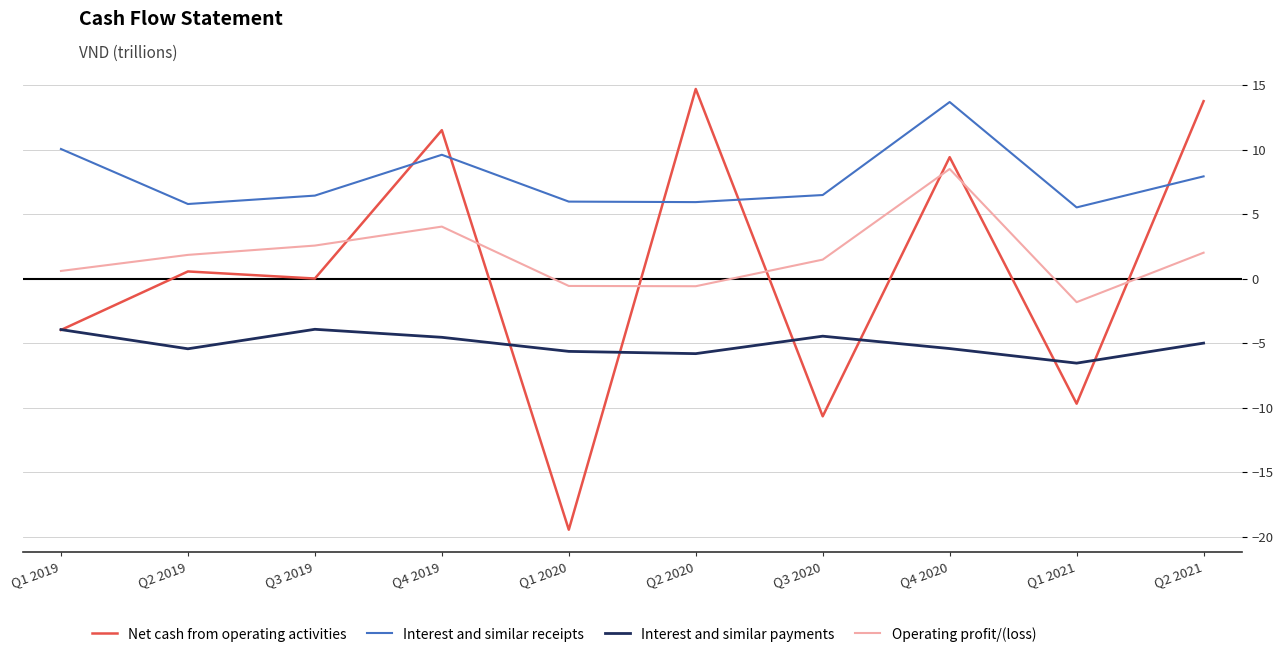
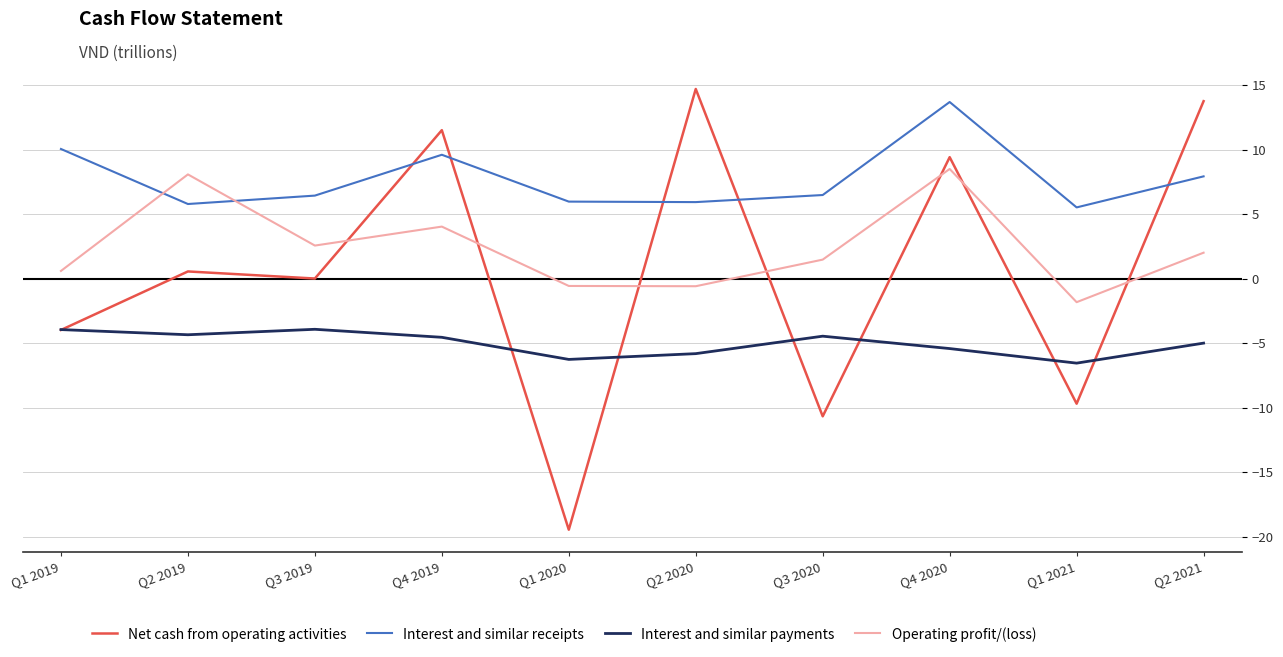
  {
    "Net cash from operating activities": {
      "Q2 2019": 0.6,
      "Q3 2019": 0.0,
      "Q4 2019": 11.5,
      "Q1 2020": -19.5,
      "Q2 2020": 14.7,
      "Q3 2020": -10.7,
      "Q4 2020": 9.4,
      "Q1 2021": -9.7,
      "Q2 2021": 13.8
    },
    "Interest and similar receipts": {
      "Q1 2019": 10.0,
      "Q2 2019": 5.8,
      "Q3 2019": 6.4,
      "Q4 2019": 9.6,
      "Q1 2020": 6.0,
      "Q2 2020": 5.9,
      "Q3 2020": 6.5,
      "Q4 2020": 13.7,
      "Q1 2021": 5.5,
      "Q2 2021": 7.9
    },
    "Interest and similar payments": {
-     "Q2 2019": -5.4,
+     "Q2 2019": -4.4,
      "Q3 2019": -3.9,
      "Q4 2019": -4.6,
-     "Q1 2020": -5.6,
+     "Q1 2020": -6.3,
      "Q2 2020": -5.8,
      "Q3 2020": -4.5,
      "Q4 2020": -5.4,
      "Q1 2021": -6.6,
      "Q2 2021": -5.0
    },
    "Operating profit/(loss)": {
      "Q1 2019": 0.6,
-     "Q2 2019": 1.8,
+     "Q2 2019": 8.1,
      "Q3 2019": 2.6,
      "Q4 2019": 4.0,
      "Q1 2020": -0.6,
      "Q2 2020": -0.6,
      "Q3 2020": 1.5,
      "Q4 2020": 8.5,
      "Q1 2021": -1.8,
      "Q2 2021": 2.0
    }
  }
